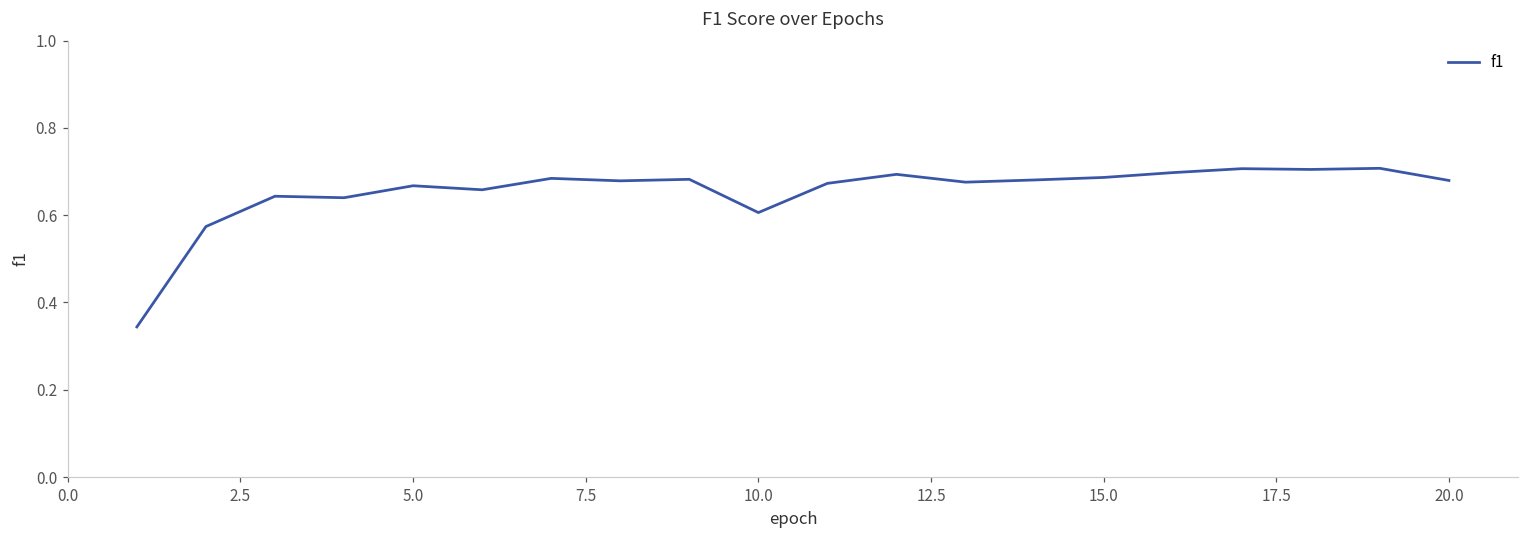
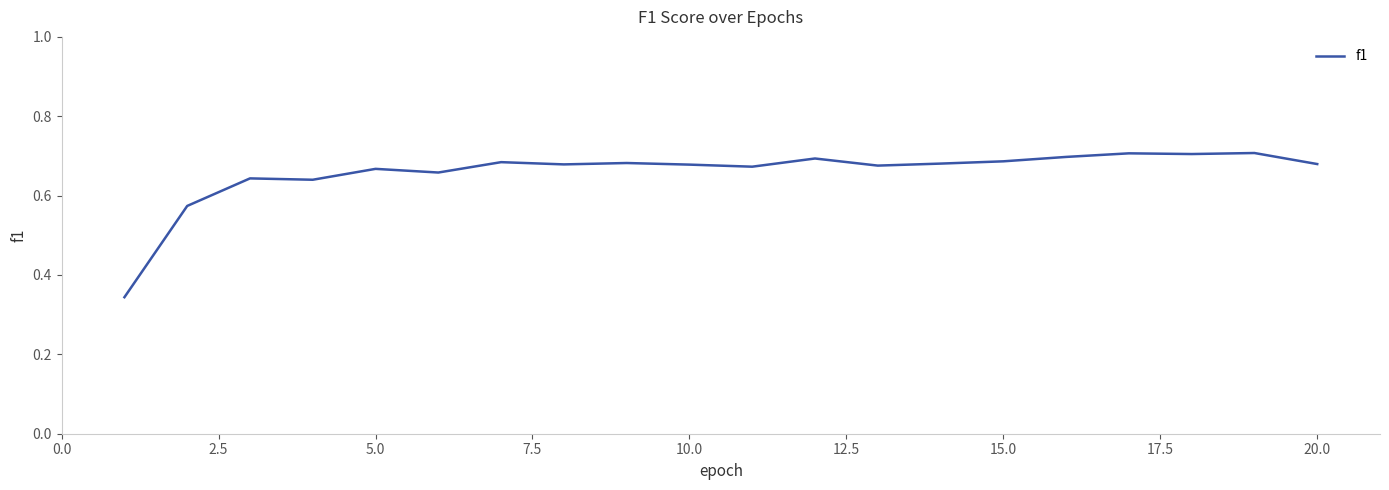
  {
    "5.0": 0.67,
-   "10.0": 0.61,
+   "10.0": 0.68,
    "15.0": 0.69,
    "20.0": 0.68
  }
